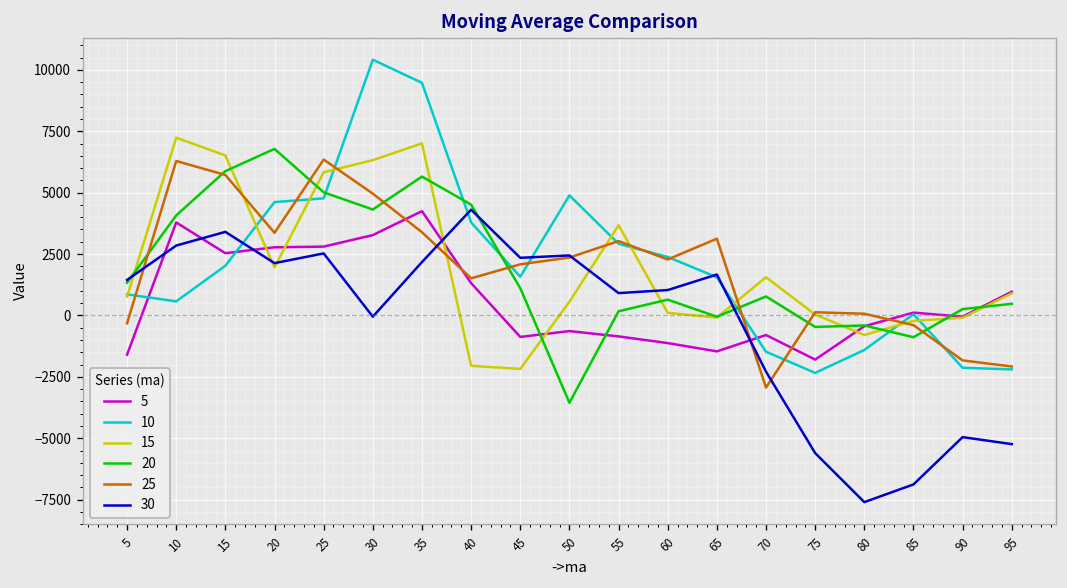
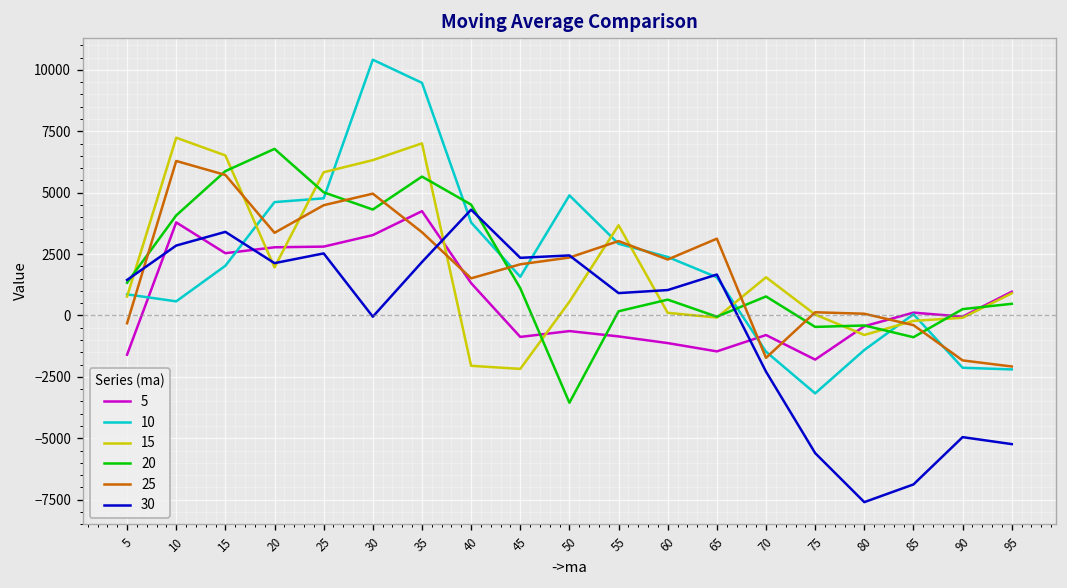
  {
    "5": {
      "5": -1600,
      "10": 3800,
      "15": 2500,
      "20": 2800,
      "25": 2800,
      "30": 3300,
      "35": 4200,
      "40": 1300,
      "45": -900,
      "50": -600,
      "55": -900,
      "60": -1100,
      "65": -1500,
      "70": -800,
      "75": -1800
    },
    "10": {
      "10": 600,
      "15": 2000,
      "20": 4600,
      "25": 4800,
      "30": 10400,
      "35": 9500,
      "40": 3800,
      "45": 1600,
      "50": 4900,
      "70": -1500,
-     "75": -2300,
+     "75": -3200,
      "80": -1400,
      "90": -2100
    },
    "15": {
      "10": 7200,
      "15": 6500,
      "20": 2000,
      "25": 5800,
      "30": 6300,
      "35": 7000,
      "40": -2100,
      "45": -2200,
      "50": 600,
      "55": 3700,
      "60": 100,
      "70": 1600,
      "80": -800,
      "85": -200
    },
    "20": {
      "10": 4100,
      "15": 5900,
      "20": 6800,
      "25": 5000,
      "30": 4300,
      "35": 5700,
      "40": 4500,
      "45": 1100,
      "50": -3600,
      "55": 200,
      "60": 600,
      "70": 800,
      "75": -500,
      "85": -900,
      "90": 300,
      "95": 500
    },
    "25": {
      "5": -300,
      "10": 6300,
      "15": 5700,
      "20": 3400,
-     "25": 6300,
+     "25": 4500,
      "30": 5000,
      "35": 3400,
      "40": 1500,
      "45": 2100,
      "65": 3100,
-     "70": -2900,
+     "70": -1700,
      "80": 100,
      "85": -400,
      "90": -1800
    },
    "30": {
      "10": 2800,
      "15": 3400,
      "20": 2100,
      "25": 2500,
      "30": -100,
      "35": 2200,
      "40": 4300,
      "45": 2300,
      "55": 900,
      "60": 1000,
      "70": -2300,
      "75": -5600,
      "80": -7600,
      "85": -6900,
      "90": -5000,
      "95": -5200
    }
  }
